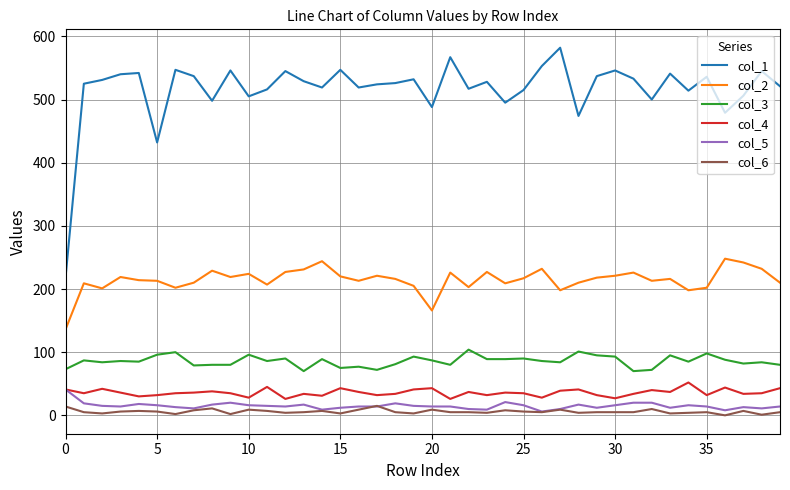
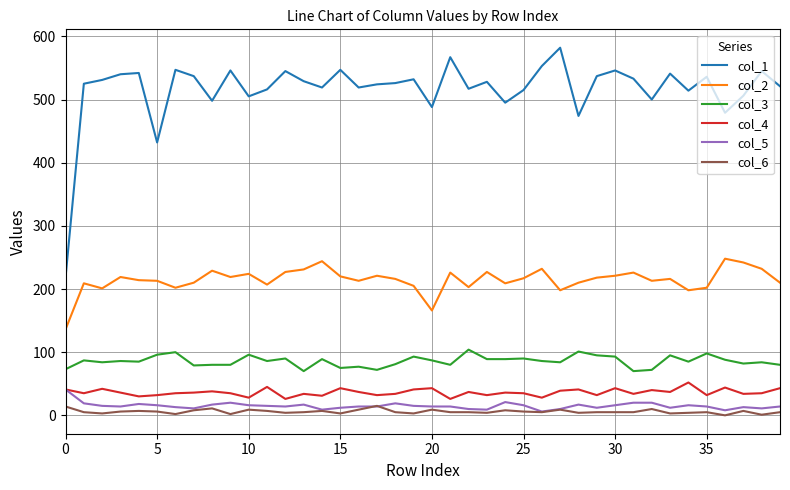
  {
    "col_1": {
      "0": 220,
      "5": 430,
      "10": 510,
      "15": 550,
      "20": 490,
      "25": 520,
      "30": 550
    },
    "col_2": {
      "0": 140,
      "5": 210,
      "10": 220,
      "15": 220,
      "20": 170,
      "25": 220,
      "30": 220,
      "35": 200
    },
    "col_3": {
      "0": 70,
      "5": 100,
      "10": 100,
      "15": 80,
      "20": 90,
      "25": 90,
      "30": 90,
      "35": 100
    },
    "col_4": {
      "5": 30,
      "10": 30,
      "15": 40,
      "20": 40,
      "25": 40,
-     "30": 30,
+     "30": 40,
      "35": 30
    },
    "col_5": {
      "5": 20,
      "10": 20,
      "15": 10,
      "20": 10,
      "25": 20,
      "30": 20,
      "35": 10
    },
    "col_6": {
      "0": 10,
      "5": 10,
      "10": 10,
      "15": 0,
      "20": 10,
      "25": 10,
      "30": 10,
      "35": 10
    }
  }
